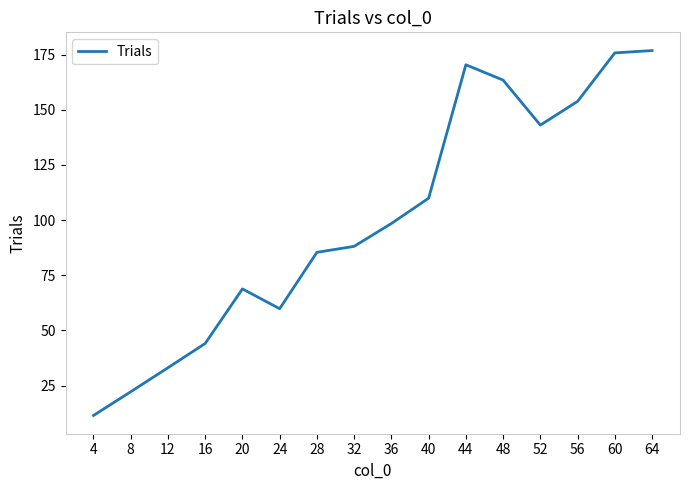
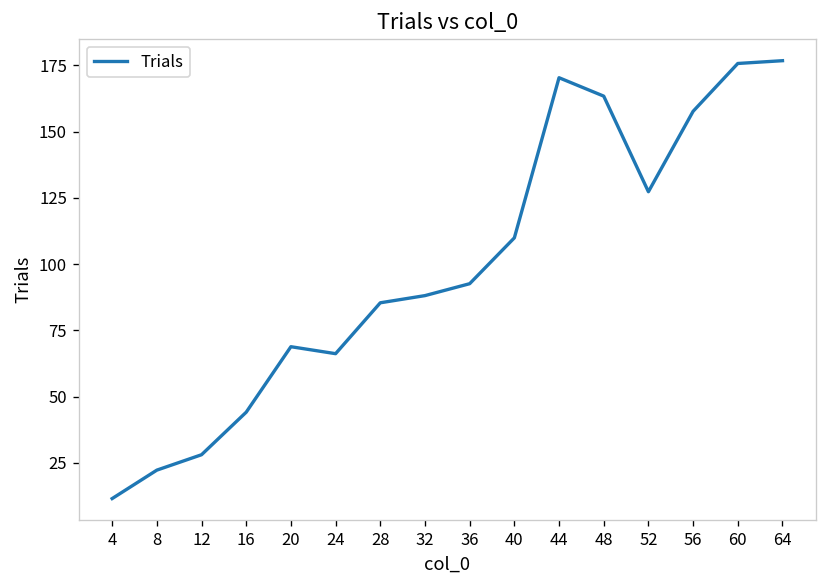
  {
    "4": 11,
    "8": 22,
-   "12": 33,
+   "12": 28,
    "16": 44,
    "20": 69,
-   "24": 60,
+   "24": 66,
    "28": 85,
    "32": 88,
-   "36": 98,
+   "36": 93,
    "40": 110,
    "44": 170,
    "48": 163,
-   "52": 143,
-   "56": 154,
+   "52": 127,
+   "56": 158,
    "60": 176,
    "64": 177
  }
